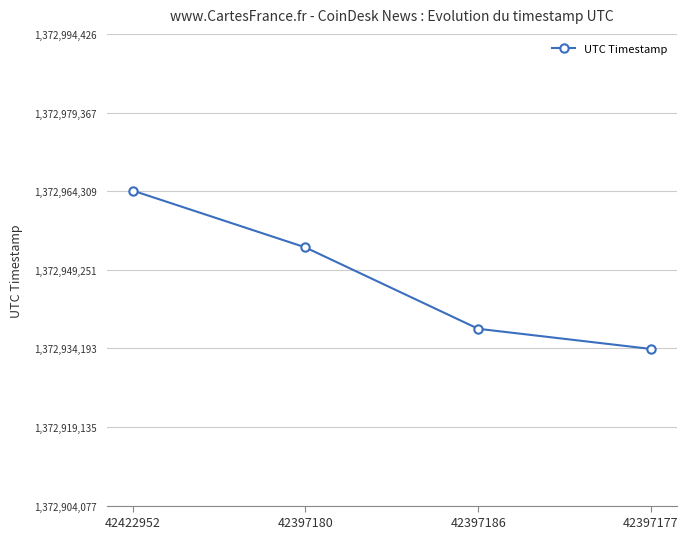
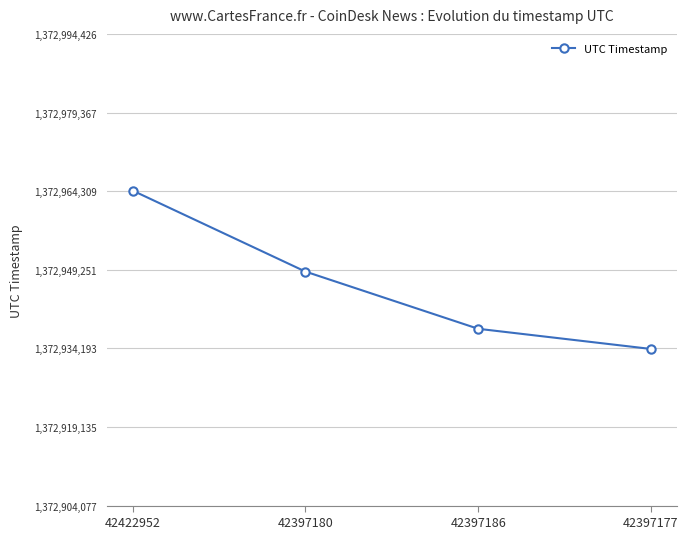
  {
    "42422952": "1,372,964,000",
-   "42397180": "1,372,954,000",
+   "42397180": "1,372,949,000",
    "42397186": "1,372,938,000",
    "42397177": "1,372,934,000"
  }
